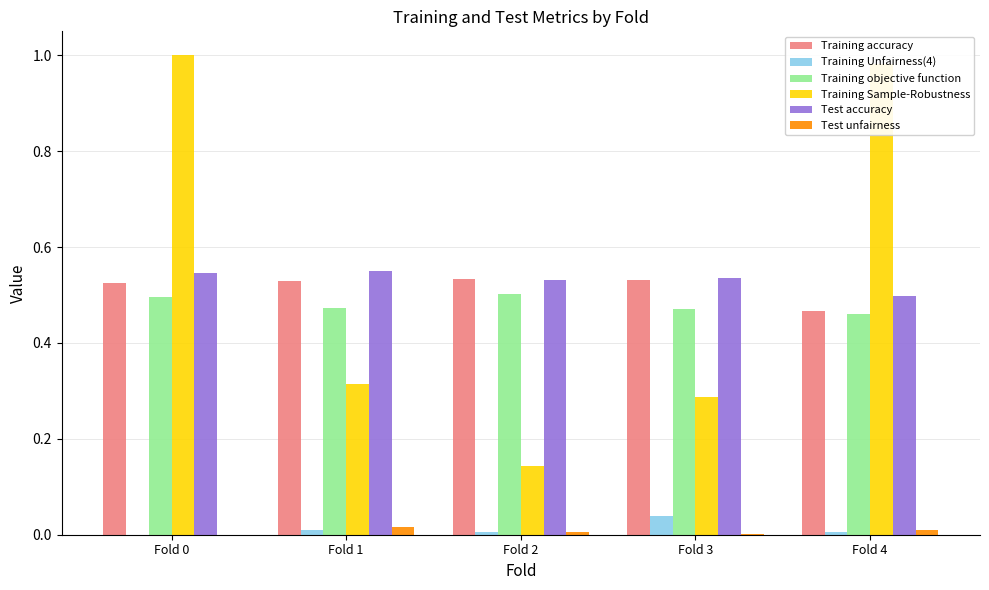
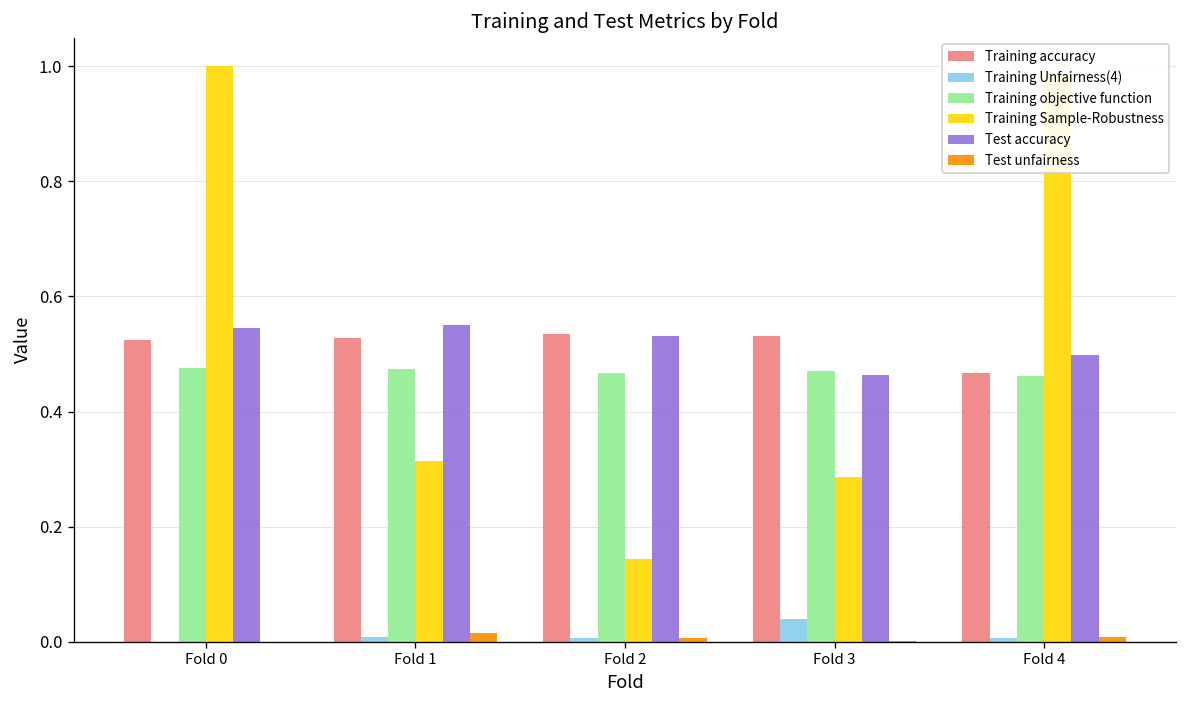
  {
    "Training accuracy": {
      "Fold 0": 0.52,
      "Fold 1": 0.53,
      "Fold 2": 0.53,
      "Fold 3": 0.53,
      "Fold 4": 0.47
    },
    "Training Unfairness(4)": {
      "Fold 0": 0.00,
      "Fold 1": 0.01,
      "Fold 2": 0.01,
      "Fold 3": 0.04,
      "Fold 4": 0.01
    },
    "Training objective function": {
-     "Fold 0": 0.50,
+     "Fold 0": 0.48,
      "Fold 1": 0.47,
-     "Fold 2": 0.50,
+     "Fold 2": 0.47,
      "Fold 3": 0.47,
      "Fold 4": 0.46
    },
    "Training Sample-Robustness": {
      "Fold 0": 1.00,
      "Fold 1": 0.31,
      "Fold 2": 0.14,
      "Fold 3": 0.29
    },
    "Test accuracy": {
      "Fold 0": 0.55,
      "Fold 1": 0.55,
      "Fold 2": 0.53,
-     "Fold 3": 0.54,
+     "Fold 3": 0.46,
      "Fold 4": 0.50
    },
    "Test unfairness": {
      "Fold 0": 0.00,
      "Fold 1": 0.02,
      "Fold 2": 0.01,
      "Fold 4": 0.01
    }
  }
